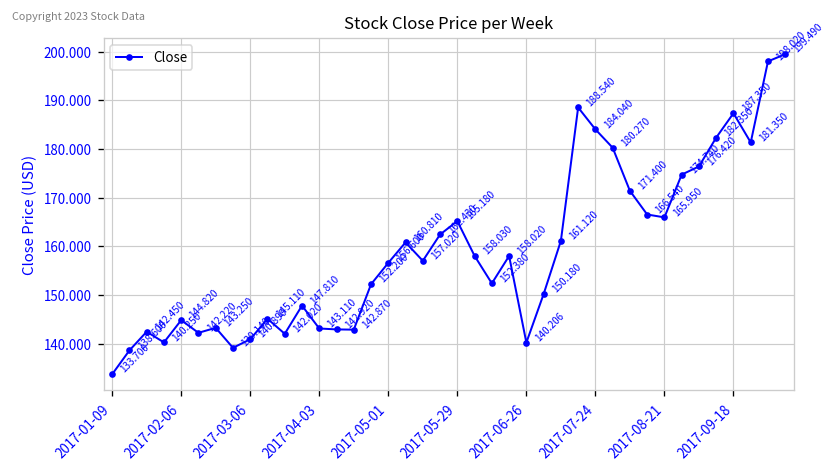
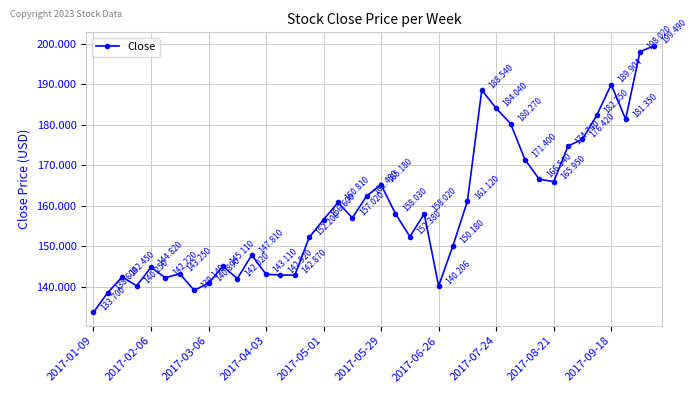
  {
    "2017-06-26": 140.206,
-   "2017-09-18": 187.350
+   "2017-09-18": 189.904
  }
